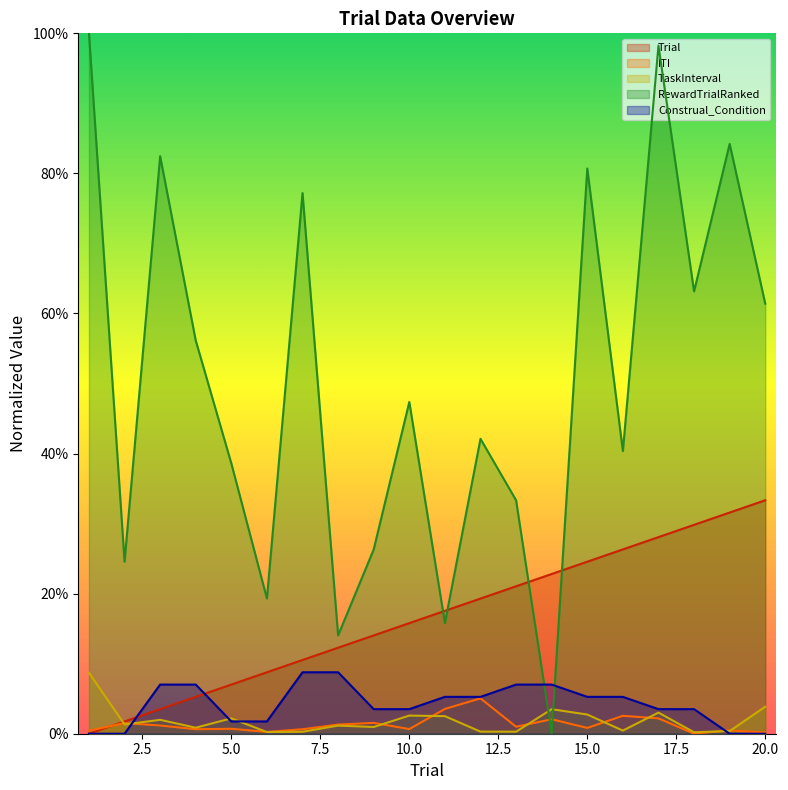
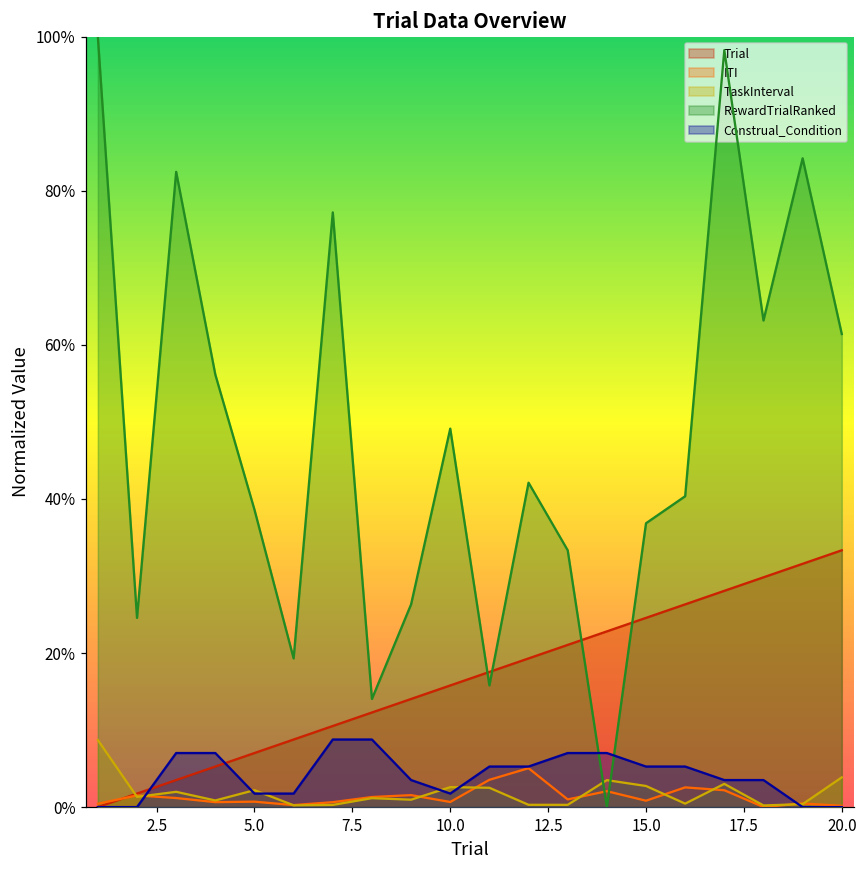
  {
    "RewardTrialRanked": {
      "5.0": "39%",
-     "10.0": "47%",
-     "15.0": "81%",
+     "10.0": "49%",
+     "15.0": "37%",
      "20.0": "61%"
    },
    "Construal_Condition": {
      "5.0": "2%",
-     "10.0": "4%",
+     "10.0": "2%",
      "15.0": "5%"
    }
  }
